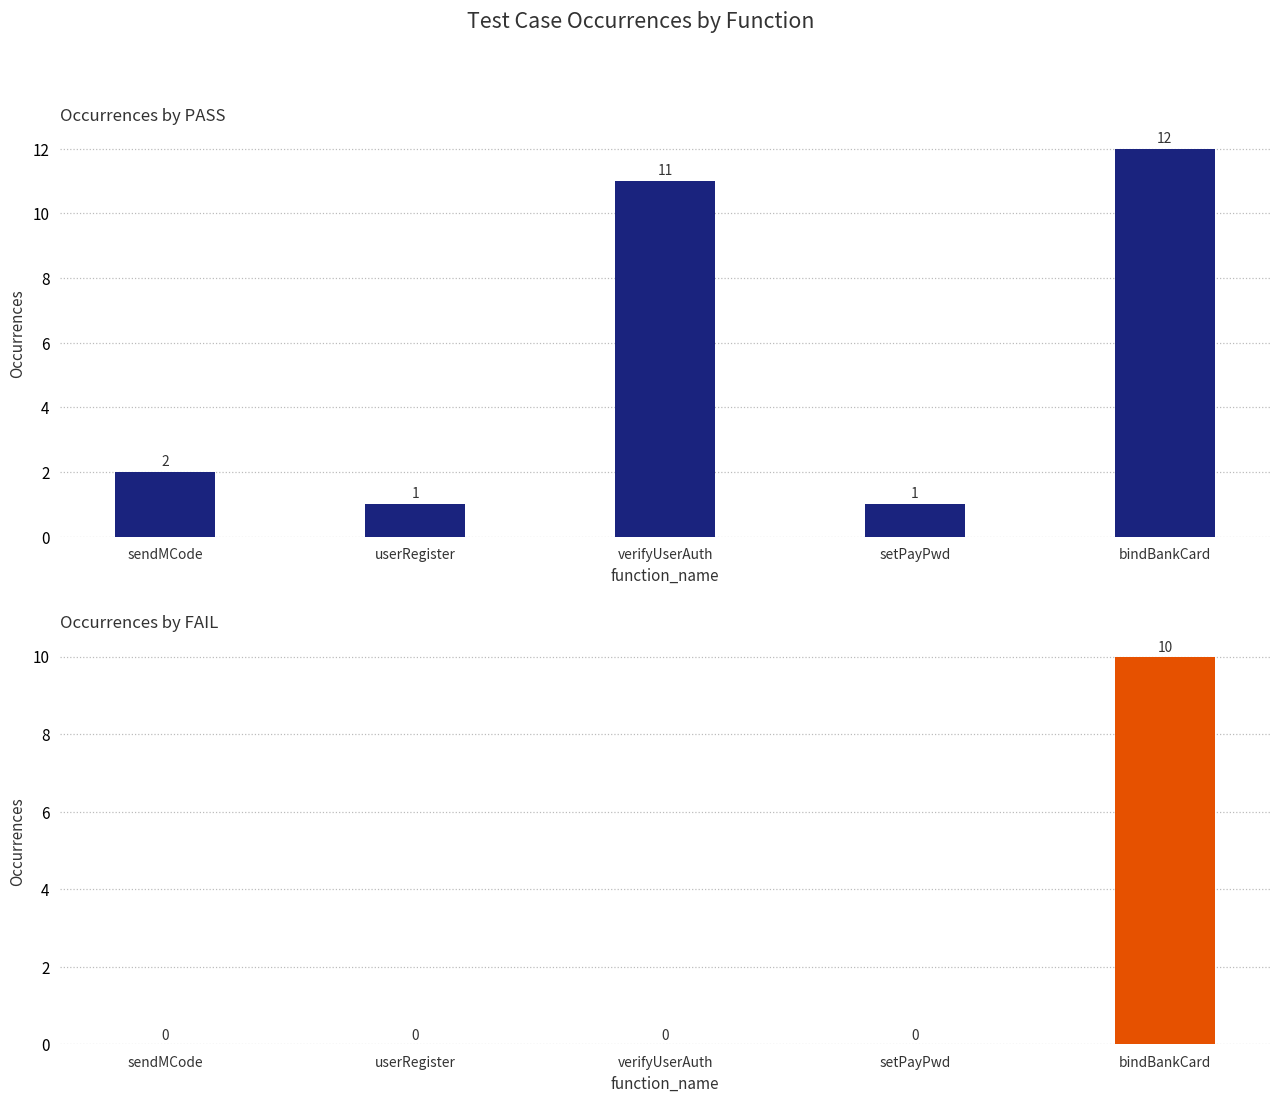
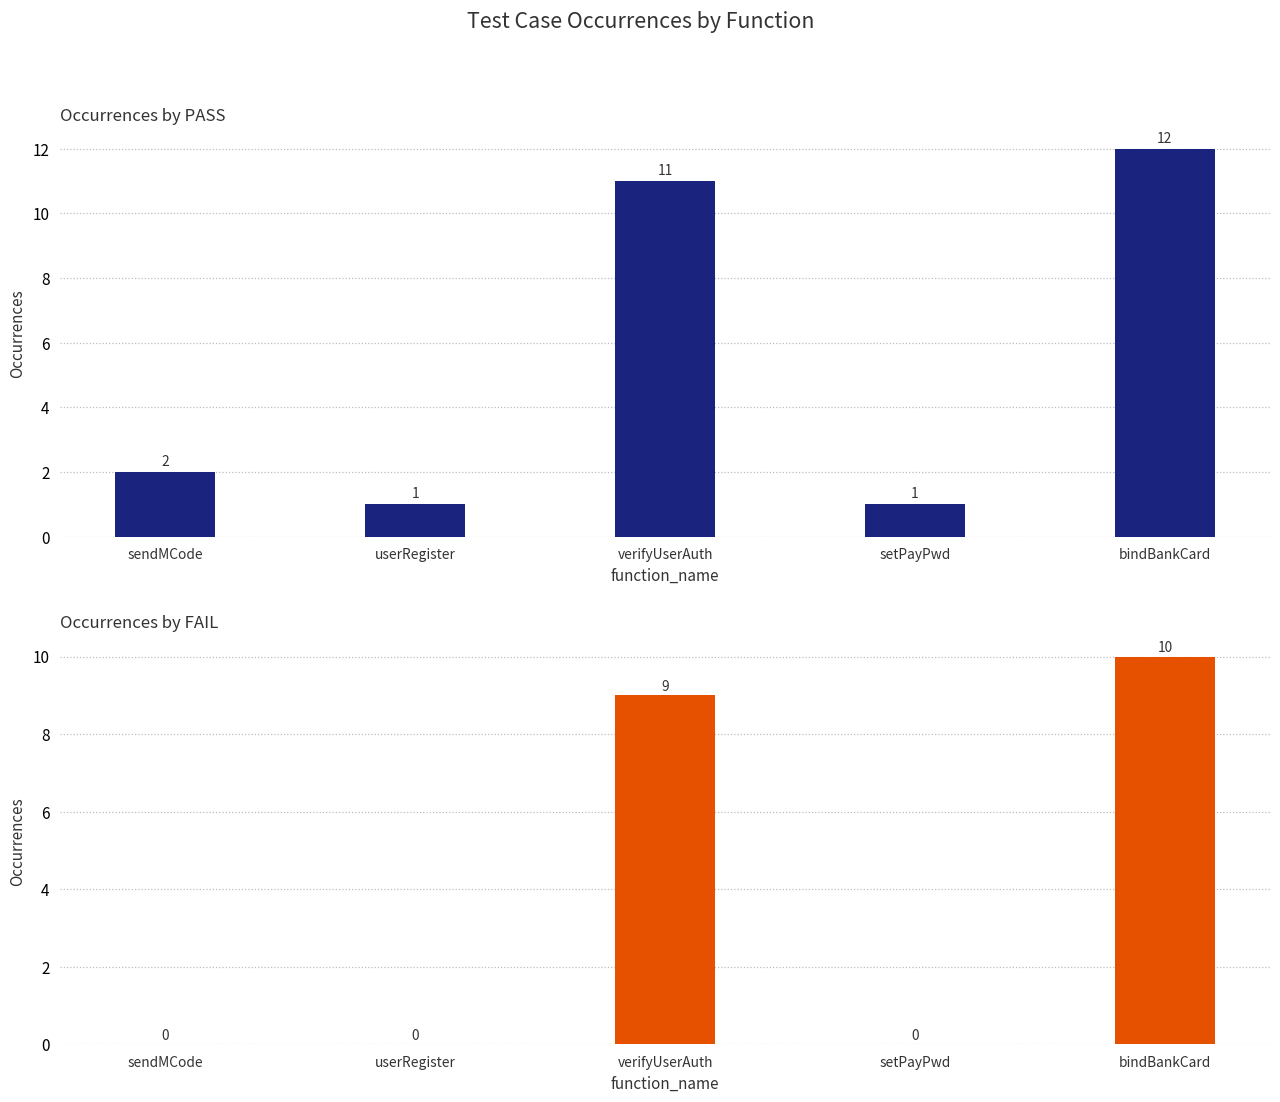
  {
    "Occurrences by PASS": {
      "sendMCode": 2,
      "userRegister": 1,
      "verifyUserAuth": 11,
      "setPayPwd": 1,
      "bindBankCard": 12
    },
    "Occurrences by FAIL": {
      "sendMCode": 0,
      "userRegister": 0,
-     "verifyUserAuth": 0,
+     "verifyUserAuth": 9,
      "setPayPwd": 0,
      "bindBankCard": 10
    }
  }
